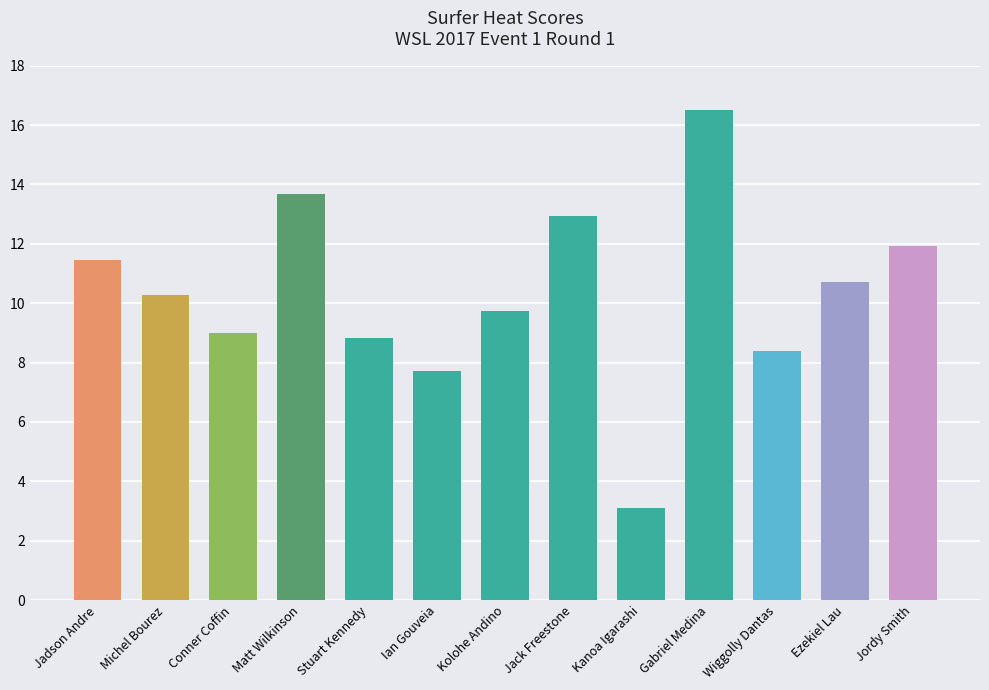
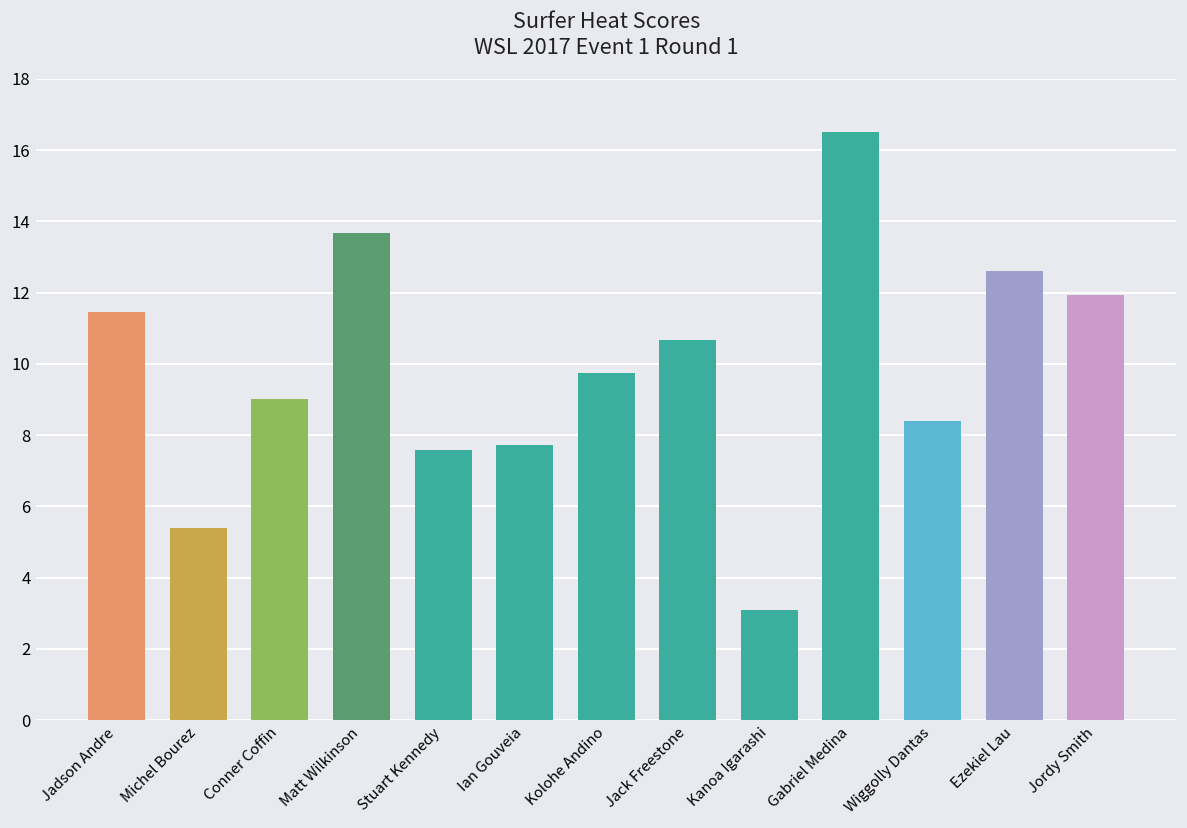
  {
    "Jadson Andre": 11.5,
-   "Michel Bourez": 10.3,
+   "Michel Bourez": 5.4,
    "Conner Coffin": 9.0,
    "Matt Wilkinson": 13.7,
-   "Stuart Kennedy": 8.8,
+   "Stuart Kennedy": 7.6,
    "Ian Gouveia": 7.7,
    "Kolohe Andino": 9.7,
-   "Jack Freestone": 12.9,
+   "Jack Freestone": 10.7,
    "Kanoa Igarashi": 3.1,
    "Gabriel Medina": 16.5,
    "Wiggolly Dantas": 8.4,
-   "Ezekiel Lau": 10.7,
+   "Ezekiel Lau": 12.6,
    "Jordy Smith": 11.9
  }
